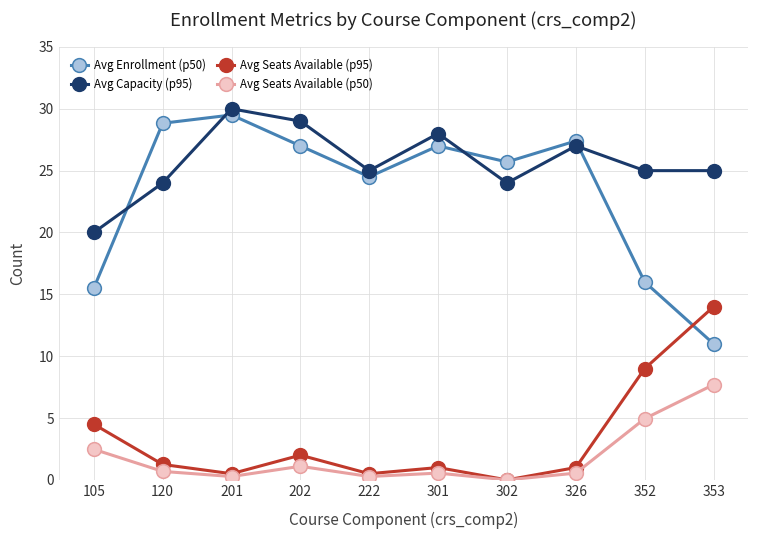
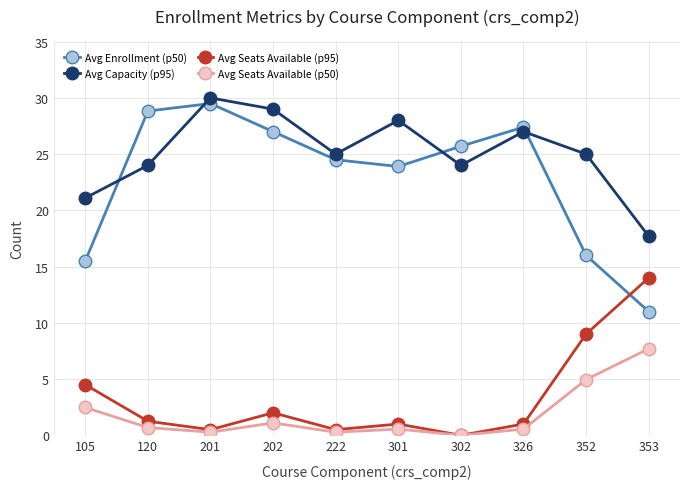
  {
    "Avg Enrollment (p50)": {
      "105": 15.5,
      "120": 28.8,
      "201": 29.5,
      "202": 27.0,
      "222": 24.5,
-     "301": 27.0,
+     "301": 23.9,
      "302": 25.7,
      "326": 27.4,
      "352": 16.0,
      "353": 11.0
    },
    "Avg Capacity (p95)": {
-     "105": 20.0,
+     "105": 21.1,
      "120": 24.0,
      "201": 30.0,
      "202": 29.0,
      "222": 25.0,
      "301": 28.0,
      "302": 24.0,
      "326": 27.0,
      "352": 25.0,
-     "353": 25.0
+     "353": 17.7
    },
    "Avg Seats Available (p95)": {
      "105": 4.5,
      "120": 1.3,
      "202": 2.0,
      "301": 1.0,
      "326": 1.0,
      "352": 9.0,
      "353": 14.0
    },
    "Avg Seats Available (p50)": {
      "105": 2.5,
      "120": 0.7,
      "202": 1.1,
      "301": 0.6,
      "326": 0.6,
      "352": 5.0,
      "353": 7.7
    }
  }
